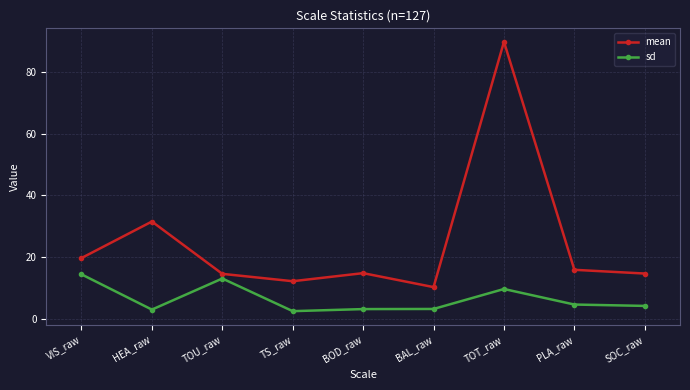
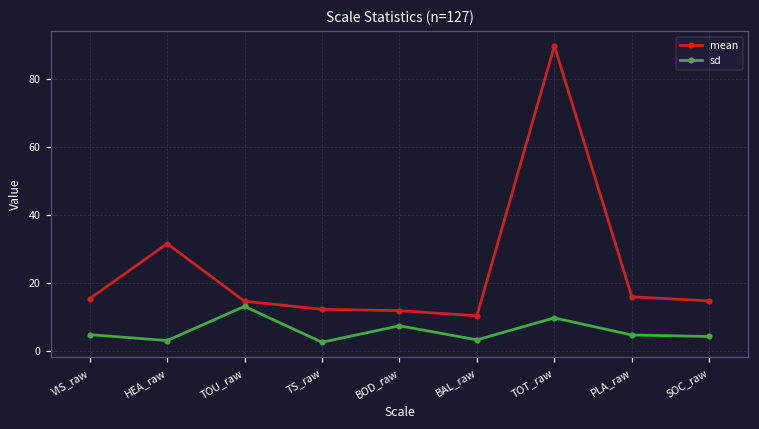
  {
    "mean": {
-     "VIS_raw": 20,
+     "VIS_raw": 15,
      "HEA_raw": 32,
      "TOU_raw": 15,
      "TS_raw": 12,
-     "BOD_raw": 15,
+     "BOD_raw": 12,
      "BAL_raw": 10,
      "TOT_raw": 90,
      "PLA_raw": 16,
      "SOC_raw": 15
    },
    "sd": {
-     "VIS_raw": 14,
+     "VIS_raw": 5,
      "HEA_raw": 3,
      "TOU_raw": 13,
      "TS_raw": 3,
-     "BOD_raw": 3,
+     "BOD_raw": 7,
      "BAL_raw": 3,
      "TOT_raw": 10,
      "PLA_raw": 5,
      "SOC_raw": 4
    }
  }
